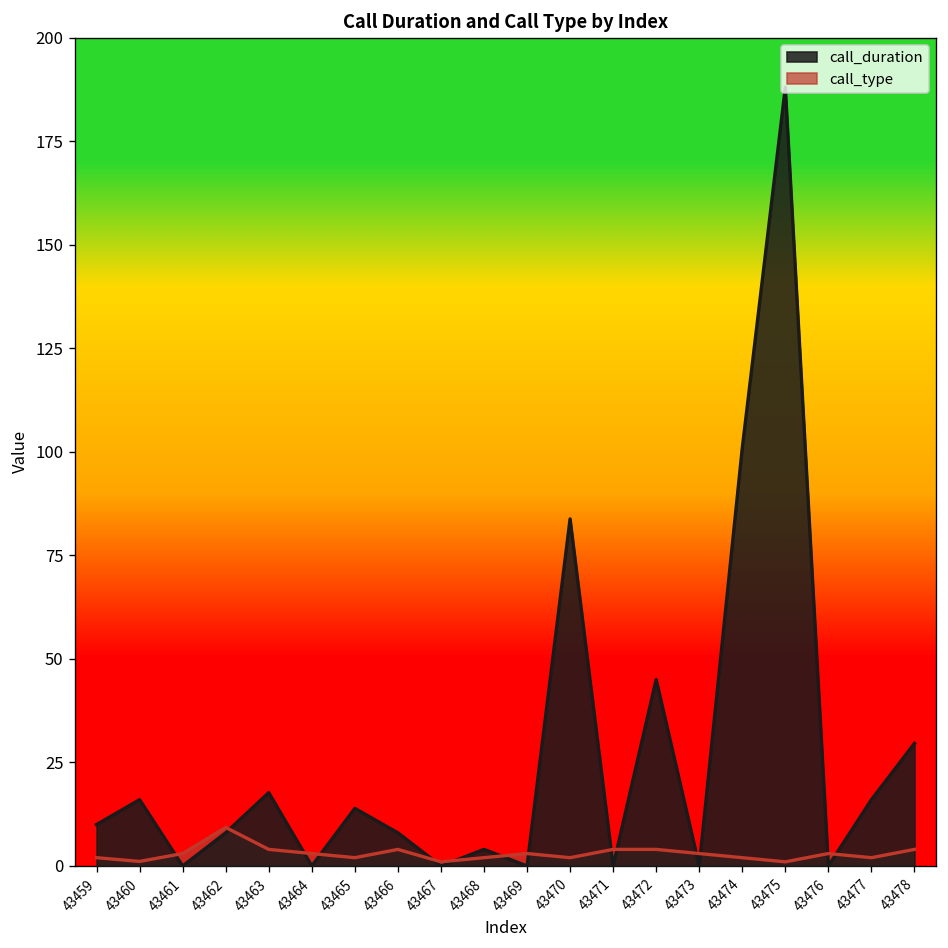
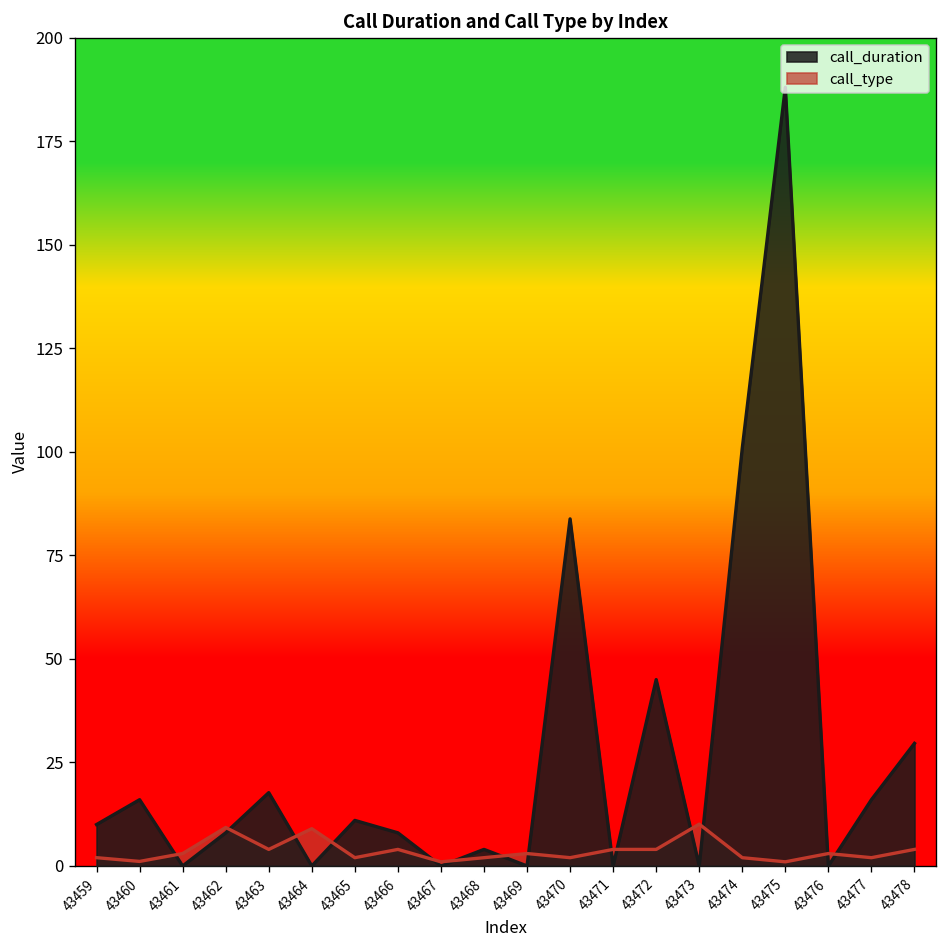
  {
    "call_duration": {
      "43459": 10,
      "43460": 16,
      "43461": 0,
      "43462": 8,
      "43463": 18,
      "43464": 0,
-     "43465": 14,
+     "43465": 11,
      "43466": 8,
      "43467": 0,
      "43468": 4,
      "43469": 0,
      "43470": 84,
      "43471": 0,
      "43472": 45,
      "43473": 0,
      "43474": 101,
      "43476": 0,
      "43477": 16,
      "43478": 30
    },
    "call_type": {
      "43459": 2,
      "43460": 1,
      "43461": 3,
      "43462": 9,
      "43463": 4,
-     "43464": 3,
+     "43464": 9,
      "43465": 2,
      "43466": 4,
      "43467": 1,
      "43468": 2,
      "43469": 3,
      "43470": 2,
      "43471": 4,
      "43472": 4,
-     "43473": 3,
+     "43473": 10,
      "43474": 2,
      "43475": 1,
      "43476": 3,
      "43477": 2,
      "43478": 4
    }
  }
